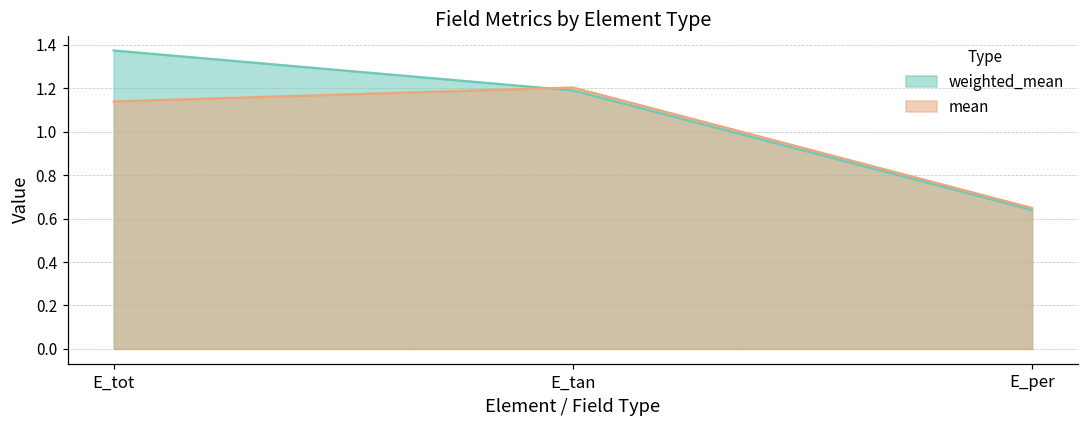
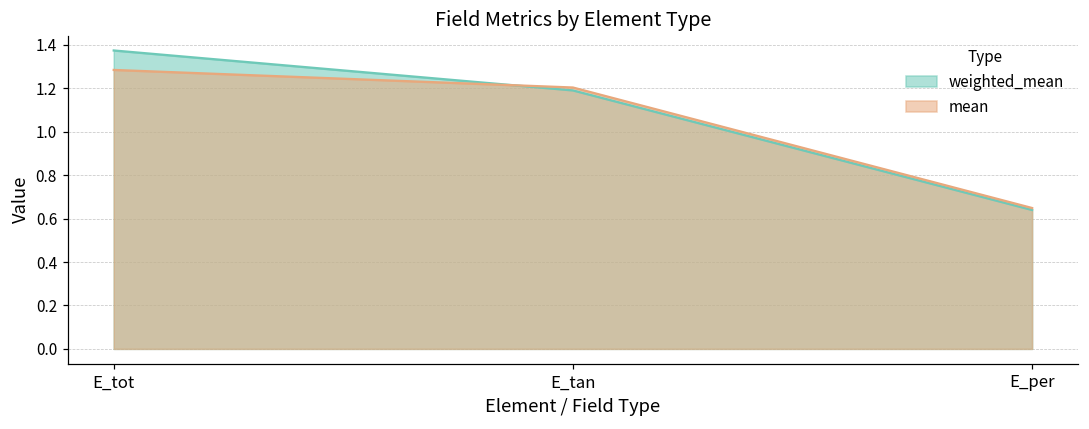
  {
    "weighted_mean": {
      "E_tot": 1.37,
      "E_tan": 1.19
    },
    "mean": {
-     "E_tot": 1.14,
+     "E_tot": 1.28,
      "E_tan": 1.20
    }
  }
